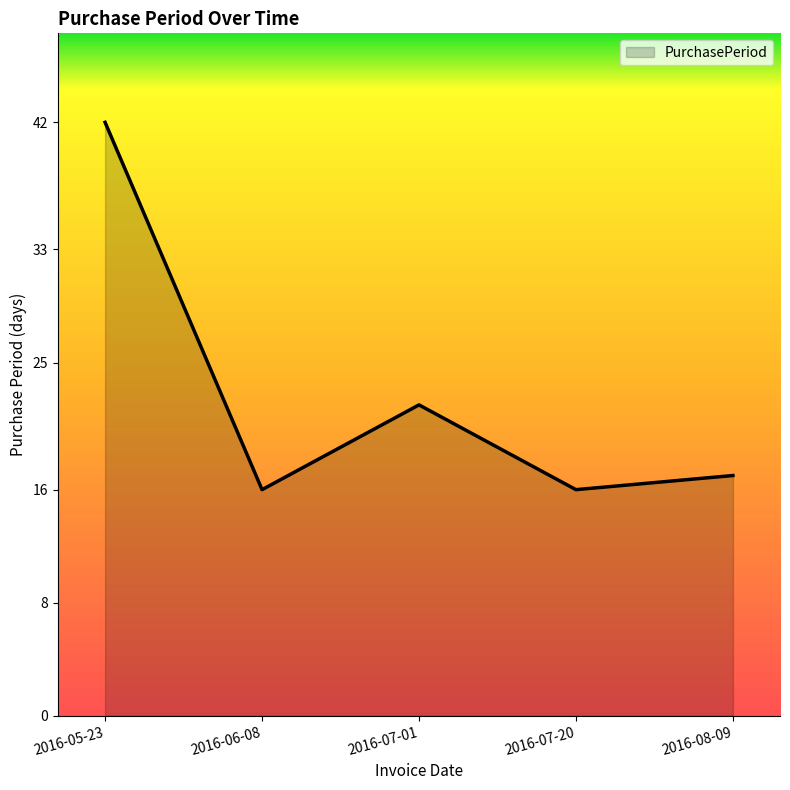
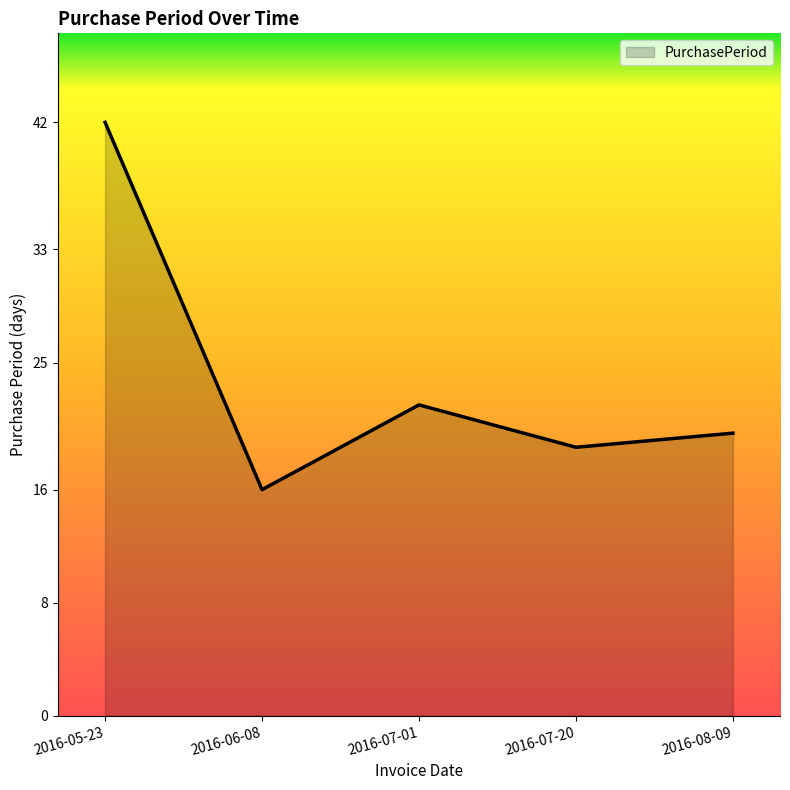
  {
    "2016-05-23": 42,
    "2016-06-08": 16,
    "2016-07-01": 22,
-   "2016-07-20": 16,
-   "2016-08-09": 17
+   "2016-07-20": 19,
+   "2016-08-09": 20
  }
